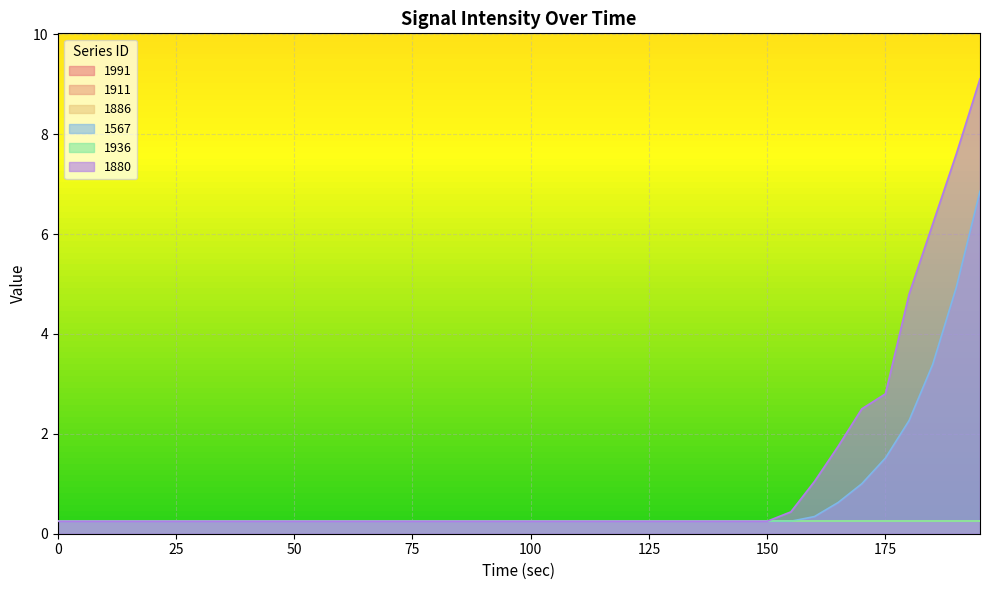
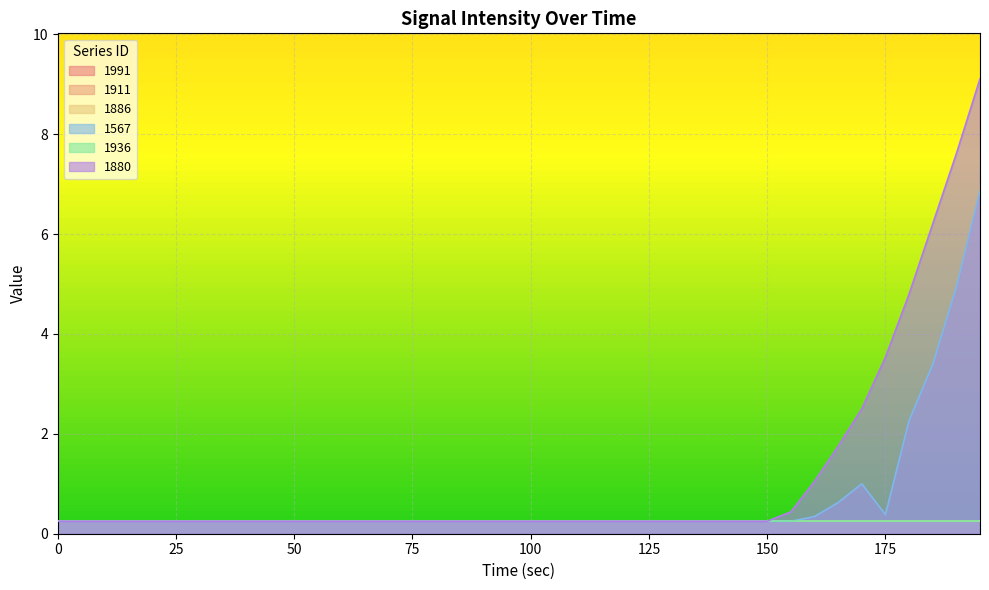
  {
    "1936": {
      "175": 0.3
    },
    "1567": {
-     "175": 1.5
+     "175": 0.4
    },
    "1880": {
-     "175": 2.8
+     "175": 3.5
    }
  }
